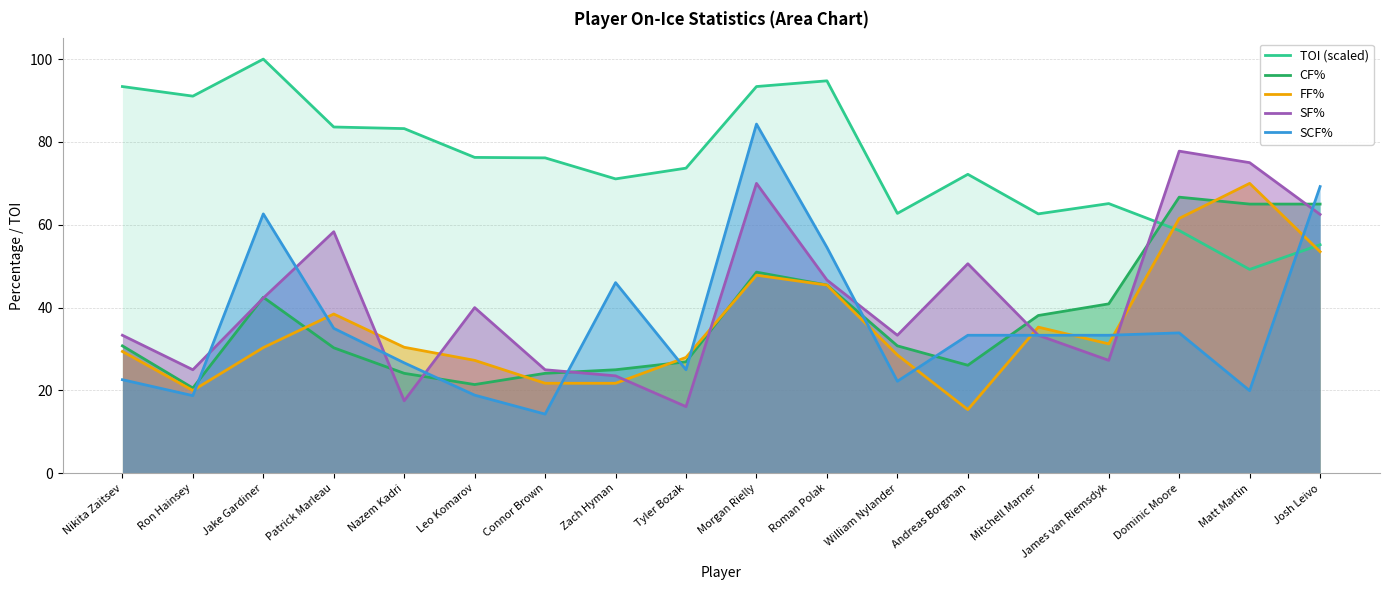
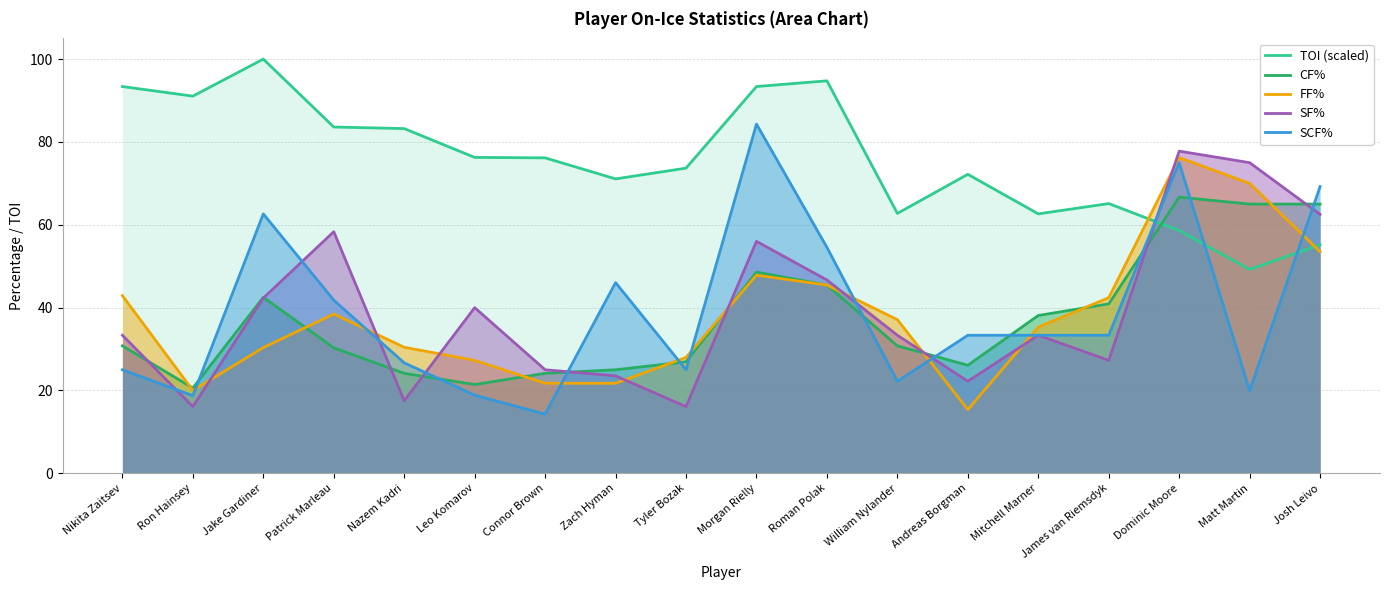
  {
    "FF%": {
-     "Nikita Zaitsev": 29,
+     "Nikita Zaitsev": 43,
      "Jake Gardiner": 30,
      "Patrick Marleau": 38,
      "Nazem Kadri": 30,
      "Leo Komarov": 27,
      "Connor Brown": 22,
      "Zach Hyman": 22,
      "Tyler Bozak": 28,
      "Morgan Rielly": 48,
-     "William Nylander": 29,
+     "William Nylander": 37,
      "Andreas Borgman": 15,
      "Mitchell Marner": 35,
-     "James van Riemsdyk": 31,
-     "Dominic Moore": 62,
+     "James van Riemsdyk": 42,
+     "Dominic Moore": 76,
      "Matt Martin": 70,
      "Josh Leivo": 54
    },
    "SF%": {
      "Nikita Zaitsev": 33,
-     "Ron Hainsey": 25,
+     "Ron Hainsey": 16,
      "Patrick Marleau": 58,
      "Nazem Kadri": 18,
      "Leo Komarov": 40,
      "Connor Brown": 25,
      "Zach Hyman": 24,
      "Tyler Bozak": 16,
-     "Morgan Rielly": 70,
+     "Morgan Rielly": 56,
      "Roman Polak": 47,
      "William Nylander": 33,
-     "Andreas Borgman": 51,
+     "Andreas Borgman": 22,
      "James van Riemsdyk": 27,
      "Dominic Moore": 78,
      "Matt Martin": 75,
      "Josh Leivo": 63
    },
    "SCF%": {
-     "Nikita Zaitsev": 23,
+     "Nikita Zaitsev": 25,
      "Ron Hainsey": 19,
      "Jake Gardiner": 63,
-     "Patrick Marleau": 35,
+     "Patrick Marleau": 42,
      "Nazem Kadri": 27,
      "Leo Komarov": 19,
      "Connor Brown": 14,
      "Zach Hyman": 46,
      "Tyler Bozak": 25,
      "Morgan Rielly": 84,
      "Roman Polak": 55,
      "William Nylander": 22,
      "Andreas Borgman": 33,
      "James van Riemsdyk": 33,
-     "Dominic Moore": 34,
+     "Dominic Moore": 75,
      "Matt Martin": 20,
      "Josh Leivo": 69
    }
  }
